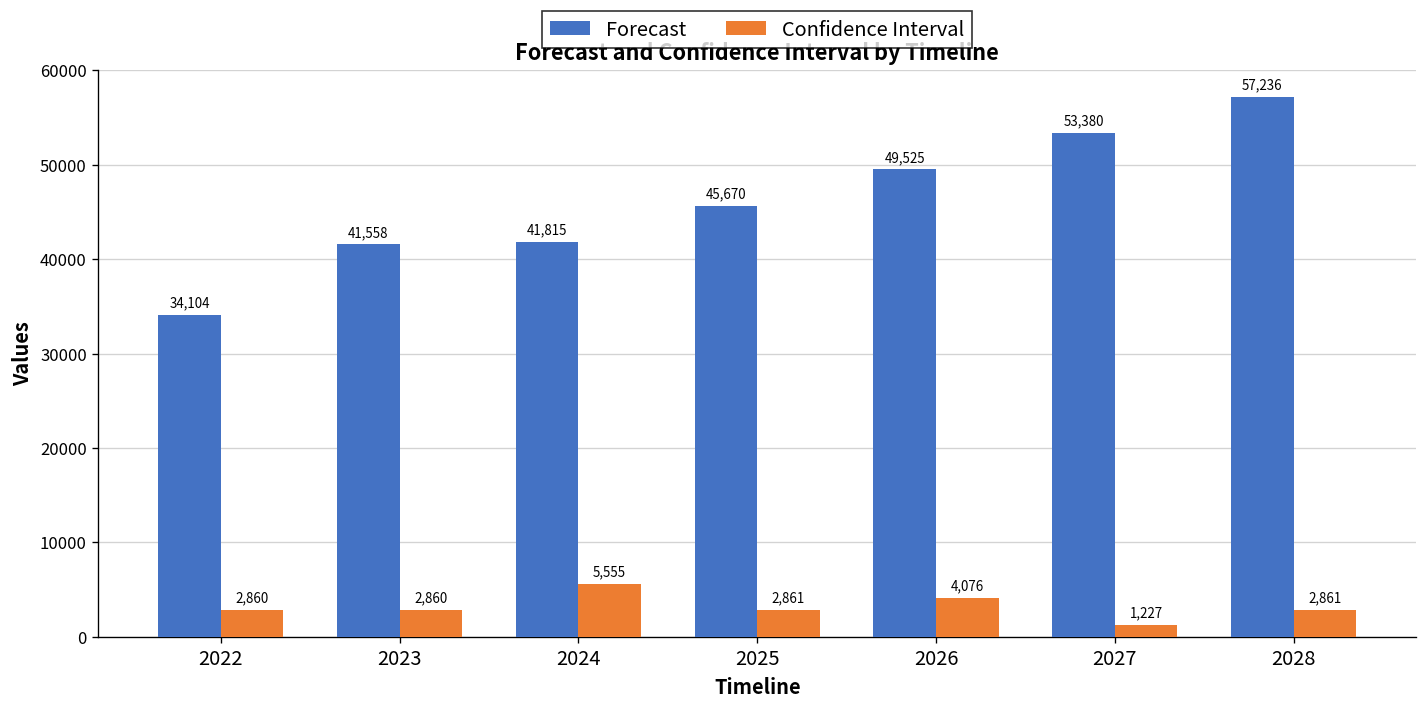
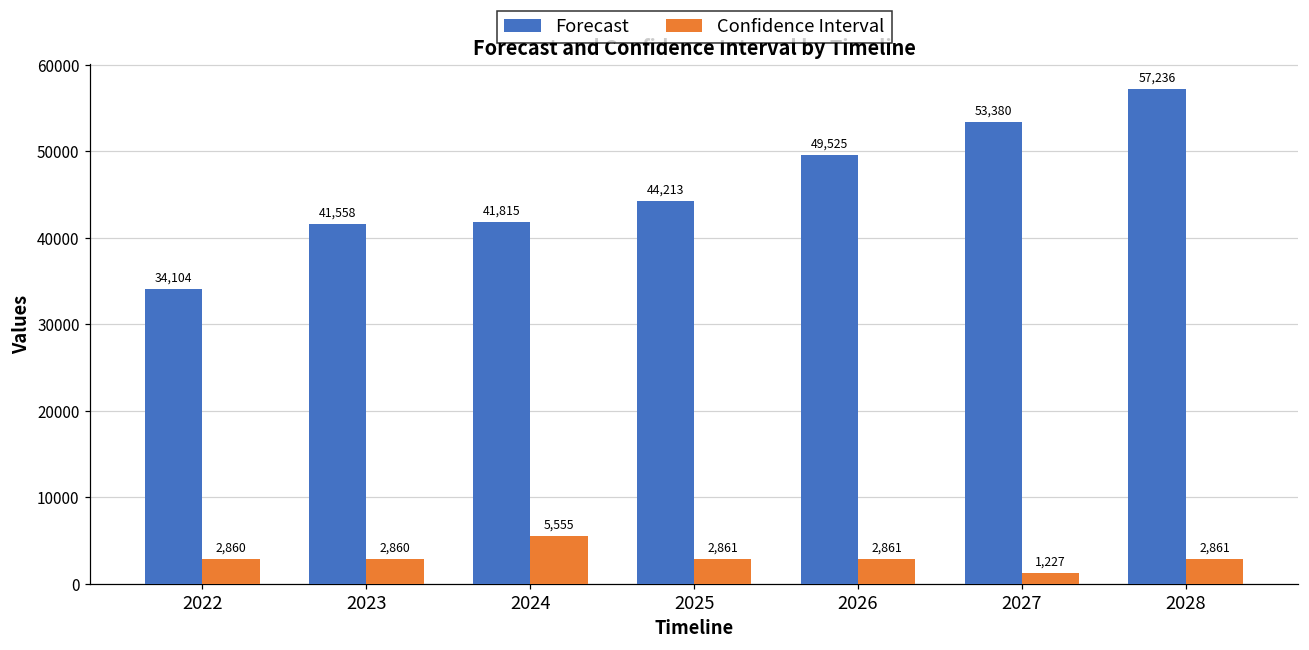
  {
    "Forecast": {
      "2022": "34,104",
      "2023": "41,558",
      "2024": "41,815",
-     "2025": "45,670",
+     "2025": "44,213",
      "2026": "49,525",
      "2027": "53,380",
      "2028": "57,236"
    },
    "Confidence Interval": {
      "2022": "2,860",
      "2023": "2,860",
      "2024": "5,555",
      "2025": "2,861",
-     "2026": "4,076",
+     "2026": "2,861",
      "2027": "1,227",
      "2028": "2,861"
    }
  }
